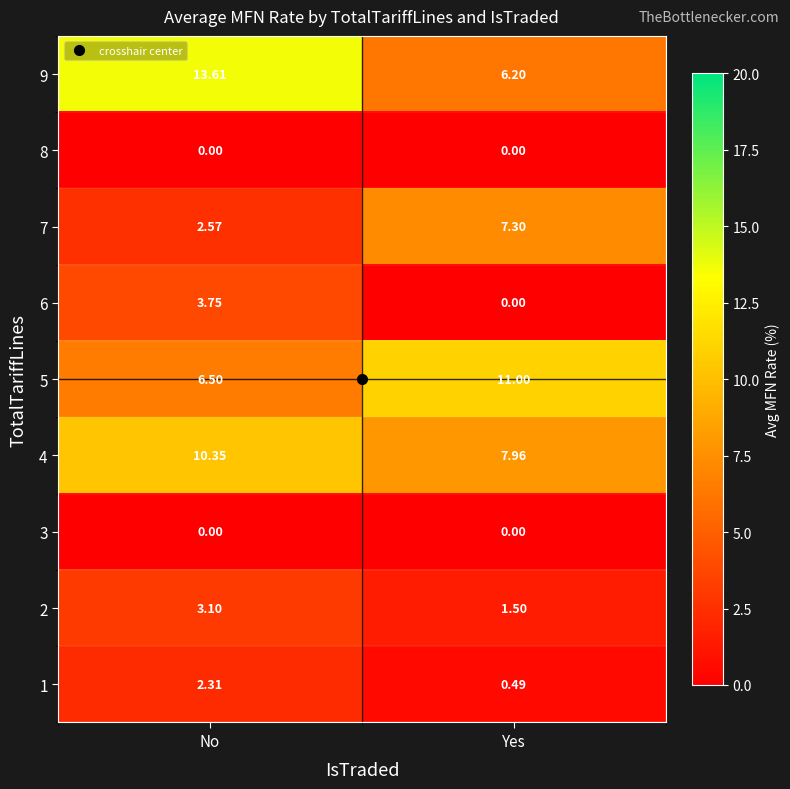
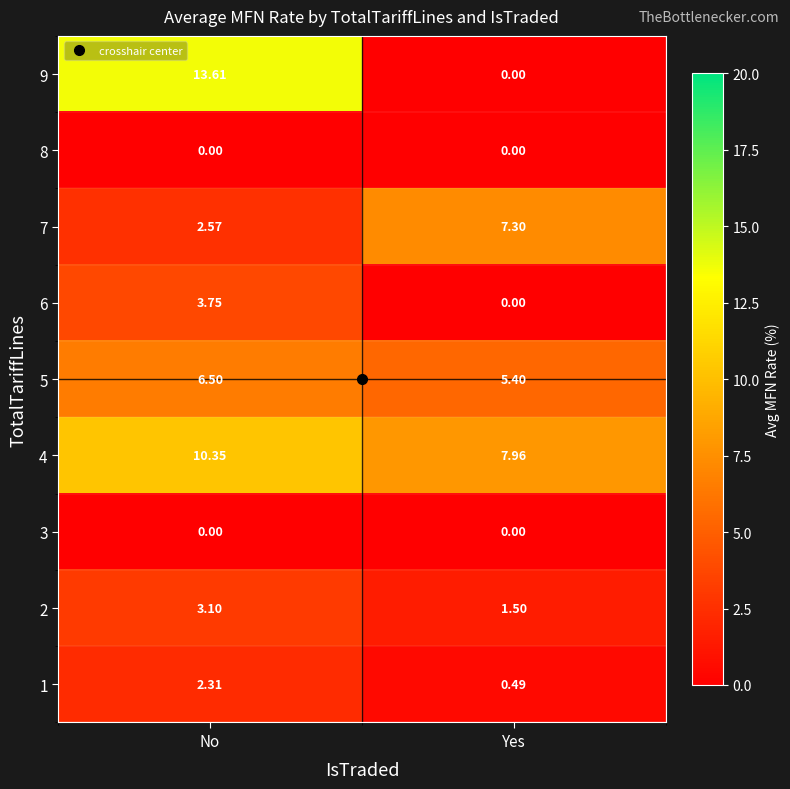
  {
    "9": {
      "No": 13.61,
-     "Yes": 6.20
+     "Yes": 0.00
    },
    "8": {
      "No": 0.00,
      "Yes": 0.00
    },
    "7": {
      "No": 2.57,
      "Yes": 7.30
    },
    "6": {
      "No": 3.75,
      "Yes": 0.00
    },
    "5": {
      "No": 6.50,
-     "Yes": 11.00
+     "Yes": 5.40
    },
    "4": {
      "No": 10.35,
      "Yes": 7.96
    },
    "3": {
      "No": 0.00,
      "Yes": 0.00
    },
    "2": {
      "No": 3.10,
      "Yes": 1.50
    },
    "1": {
      "No": 2.31,
      "Yes": 0.49
    }
  }
